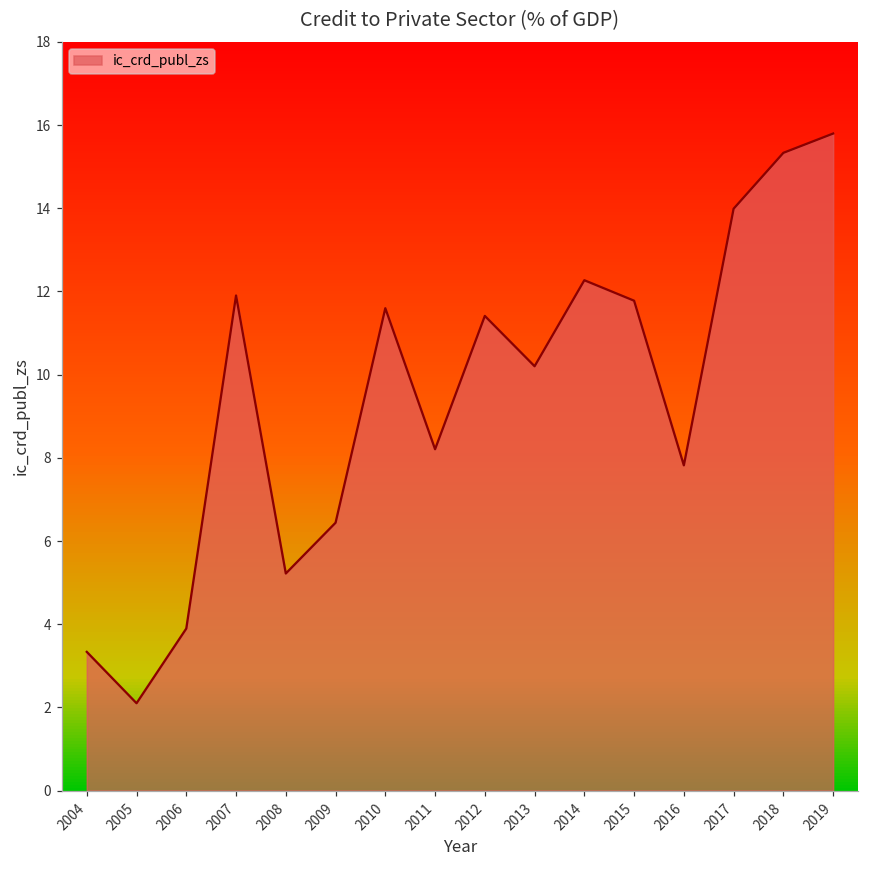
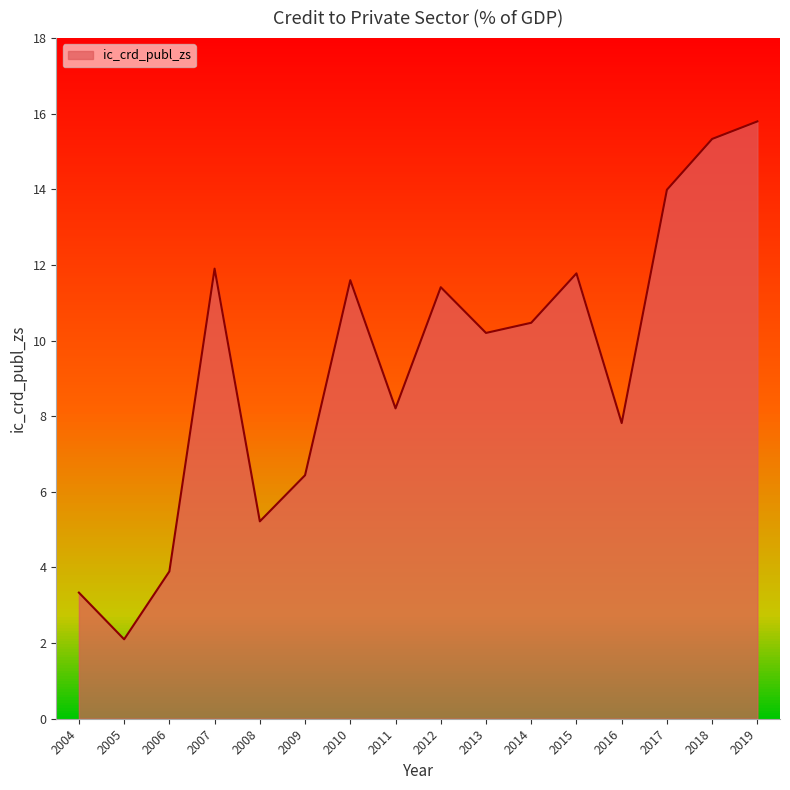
  {
    "ic_crd_publ_zs": {
      "2004": 3.3,
      "2005": 2.1,
      "2006": 3.9,
      "2007": 11.9,
      "2008": 5.2,
      "2009": 6.4,
      "2010": 11.6,
      "2011": 8.2,
      "2012": 11.4,
      "2013": 10.2,
-     "2014": 12.3,
+     "2014": 10.5,
      "2015": 11.8,
      "2016": 7.8,
      "2017": 14.0,
      "2018": 15.3,
      "2019": 15.8
    }
  }
